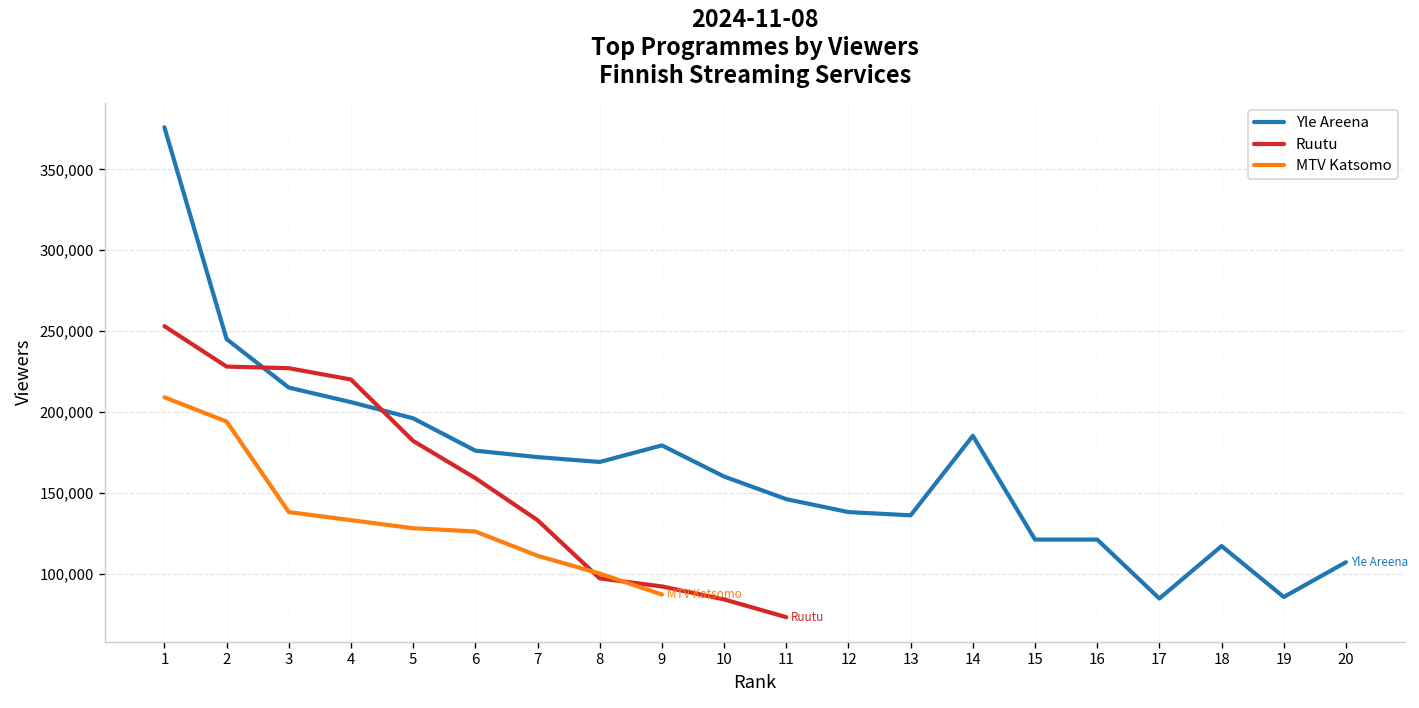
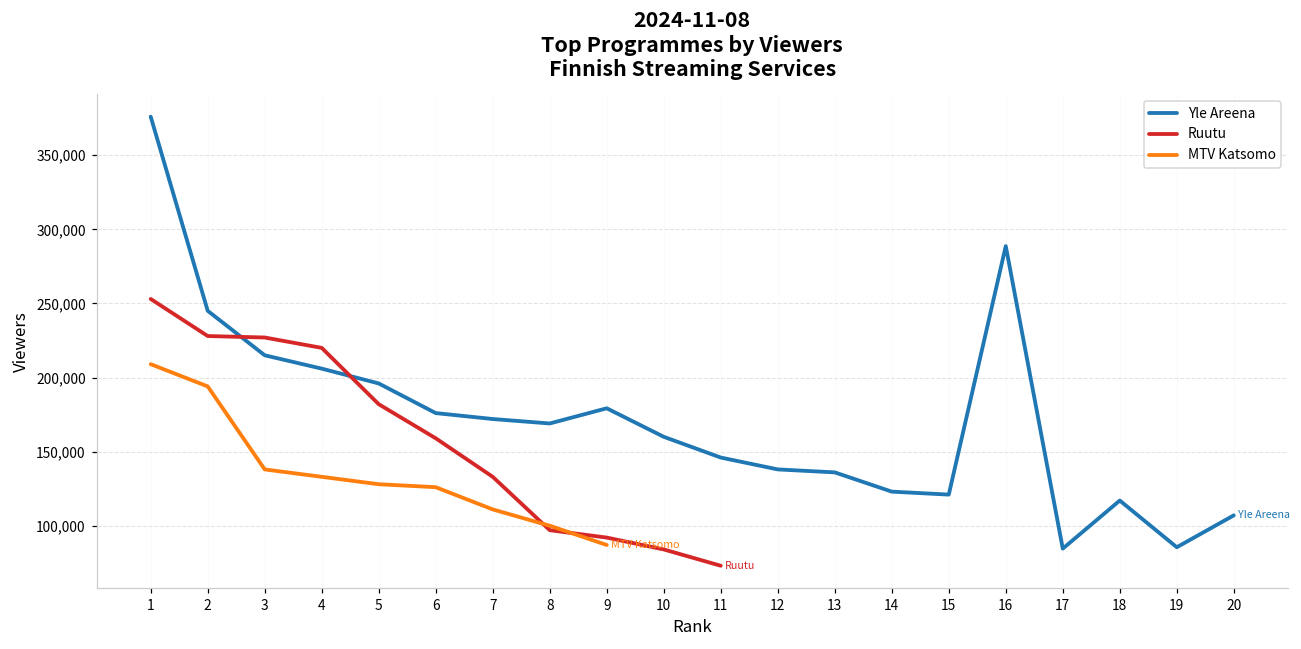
  {
    "Yle Areena": {
      "1": "376,000",
      "2": "245,000",
      "3": "215,000",
      "4": "206,000",
      "5": "196,000",
      "6": "176,000",
      "7": "172,000",
      "8": "169,000",
      "9": "179,000",
      "10": "160,000",
      "11": "146,000",
      "12": "138,000",
      "13": "136,000",
-     "14": "185,000",
+     "14": "123,000",
      "15": "121,000",
-     "16": "121,000",
+     "16": "289,000",
      "17": "85,000",
      "18": "117,000",
      "19": "85,000",
      "20": "107,000"
    },
    "Ruutu": {
      "1": "253,000",
      "2": "228,000",
      "3": "227,000",
      "4": "220,000",
      "5": "182,000",
      "6": "159,000",
      "7": "133,000",
      "8": "97,000",
      "9": "92,000",
      "10": "84,000",
      "11": "73,000"
    },
    "MTV Katsomo": {
      "1": "209,000",
      "2": "194,000",
      "3": "138,000",
      "4": "133,000",
      "5": "128,000",
      "6": "126,000",
      "7": "111,000",
      "8": "100,000",
      "9": "87,000"
    }
  }
